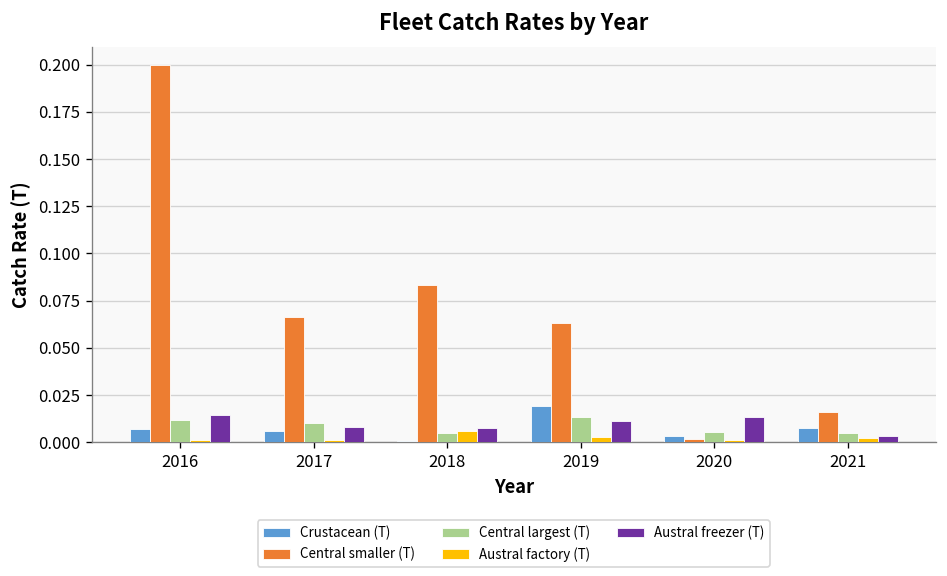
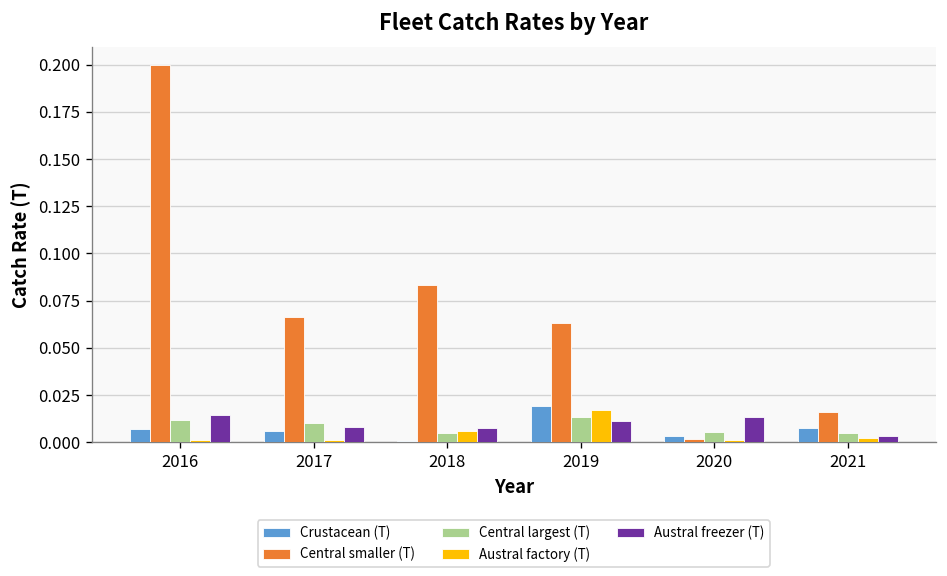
  {
    "Crustacean (T)": {
      "2016": 0.007,
      "2017": 0.006,
      "2019": 0.019,
      "2020": 0.003,
      "2021": 0.007
    },
    "Central smaller (T)": {
      "2016": 0.200,
      "2017": 0.066,
      "2018": 0.083,
      "2019": 0.063,
      "2020": 0.002,
      "2021": 0.016
    },
    "Central largest (T)": {
      "2016": 0.012,
      "2017": 0.010,
      "2018": 0.005,
      "2019": 0.013,
      "2020": 0.006,
      "2021": 0.005
    },
    "Austral factory (T)": {
      "2018": 0.006,
-     "2019": 0.003,
+     "2019": 0.017,
      "2021": 0.002
    },
    "Austral freezer (T)": {
      "2016": 0.014,
      "2017": 0.008,
      "2018": 0.007,
      "2019": 0.011,
      "2020": 0.013,
      "2021": 0.004
    }
  }
